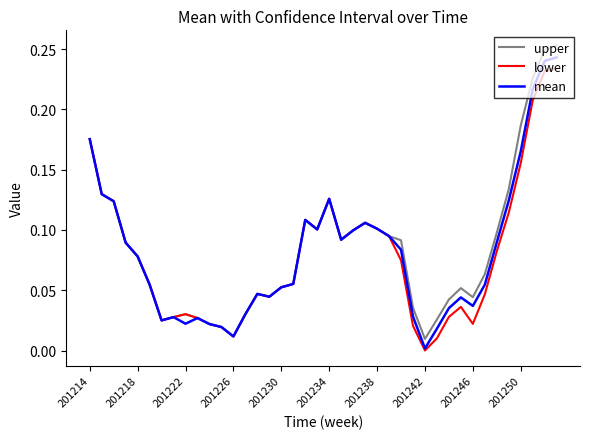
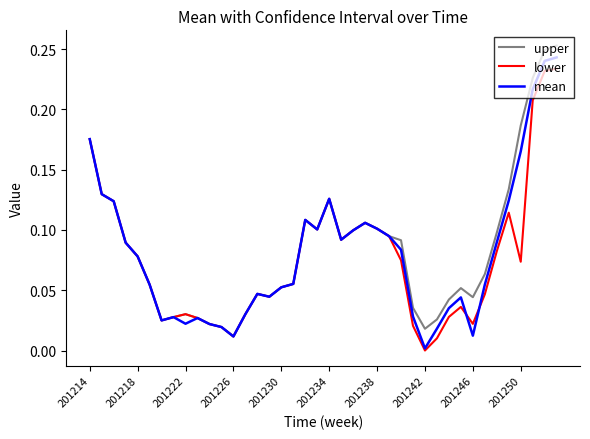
  {
    "upper": {
-     "201242": 0.010,
+     "201242": 0.018,
      "201246": 0.044,
      "201250": 0.187
    },
    "lower": {
      "201246": 0.022,
-     "201250": 0.155
+     "201250": 0.074
    },
    "mean": {
      "201222": 0.022,
-     "201246": 0.037,
+     "201246": 0.012,
      "201250": 0.165
    }
  }
